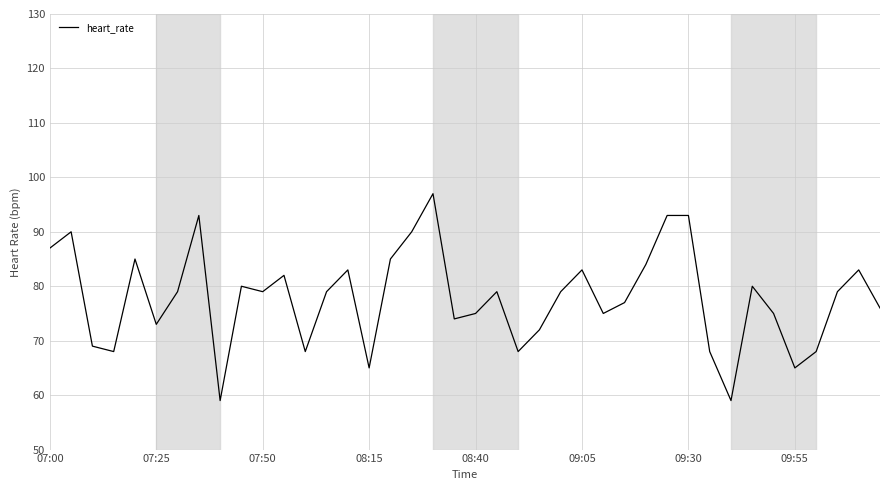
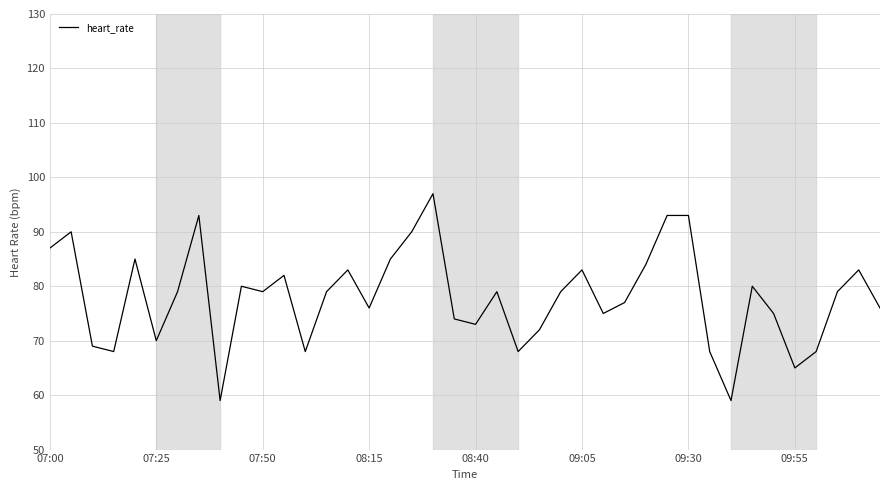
  {
    "07:00": 87,
-   "07:25": 73,
+   "07:25": 70,
    "07:50": 79,
-   "08:15": 65,
-   "08:40": 75,
+   "08:15": 76,
+   "08:40": 73,
    "09:05": 83,
    "09:30": 93,
    "09:55": 65
  }
